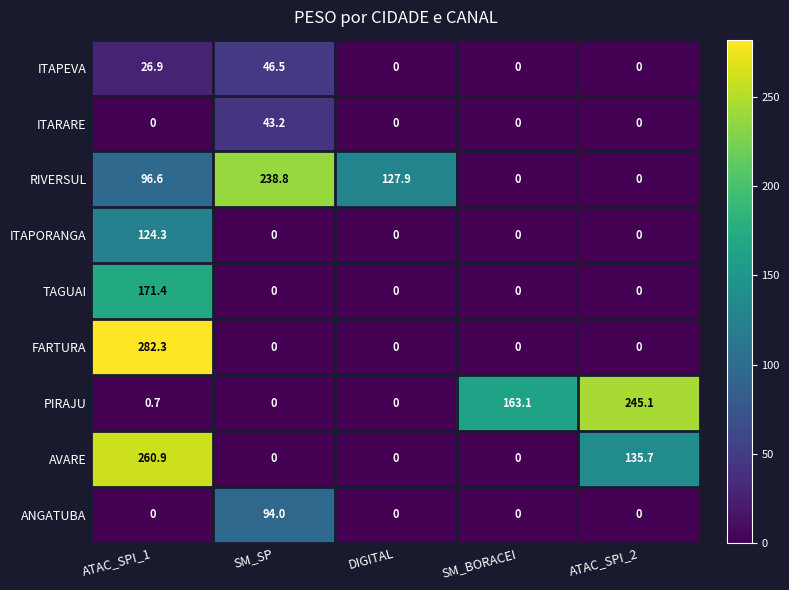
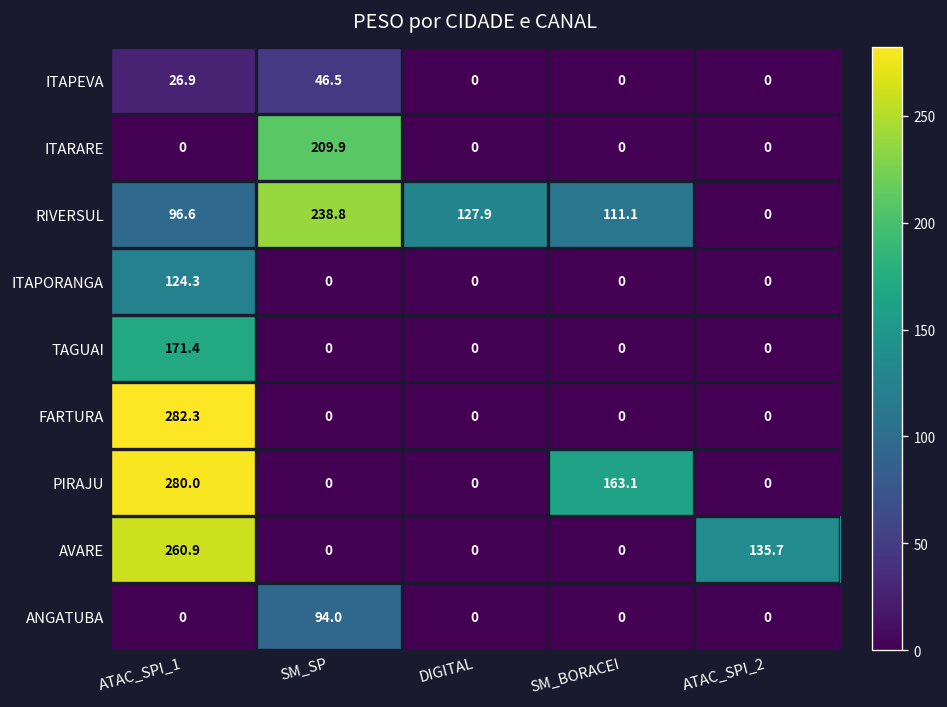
  {
    "ITAPEVA": {
      "ATAC_SPI_1": 26.9,
      "SM_SP": 46.5,
      "DIGITAL": 0,
      "SM_BORACEI": 0,
      "ATAC_SPI_2": 0
    },
    "ITARARE": {
      "ATAC_SPI_1": 0,
-     "SM_SP": 43.2,
+     "SM_SP": 209.9,
      "DIGITAL": 0,
      "SM_BORACEI": 0,
      "ATAC_SPI_2": 0
    },
    "RIVERSUL": {
      "ATAC_SPI_1": 96.6,
      "SM_SP": 238.8,
      "DIGITAL": 127.9,
-     "SM_BORACEI": 0,
+     "SM_BORACEI": 111.1,
      "ATAC_SPI_2": 0
    },
    "ITAPORANGA": {
      "ATAC_SPI_1": 124.3,
      "SM_SP": 0,
      "DIGITAL": 0,
      "SM_BORACEI": 0,
      "ATAC_SPI_2": 0
    },
    "TAGUAI": {
      "ATAC_SPI_1": 171.4,
      "SM_SP": 0,
      "DIGITAL": 0,
      "SM_BORACEI": 0,
      "ATAC_SPI_2": 0
    },
    "FARTURA": {
      "ATAC_SPI_1": 282.3,
      "SM_SP": 0,
      "DIGITAL": 0,
      "SM_BORACEI": 0,
      "ATAC_SPI_2": 0
    },
    "PIRAJU": {
-     "ATAC_SPI_1": 0.7,
+     "ATAC_SPI_1": 280.0,
      "SM_SP": 0,
      "DIGITAL": 0,
      "SM_BORACEI": 163.1,
-     "ATAC_SPI_2": 245.1
+     "ATAC_SPI_2": 0
    },
    "AVARE": {
      "ATAC_SPI_1": 260.9,
      "SM_SP": 0,
      "DIGITAL": 0,
      "SM_BORACEI": 0,
      "ATAC_SPI_2": 135.7
    },
    "ANGATUBA": {
      "ATAC_SPI_1": 0,
      "SM_SP": 94.0,
      "DIGITAL": 0,
      "SM_BORACEI": 0,
      "ATAC_SPI_2": 0
    }
  }
